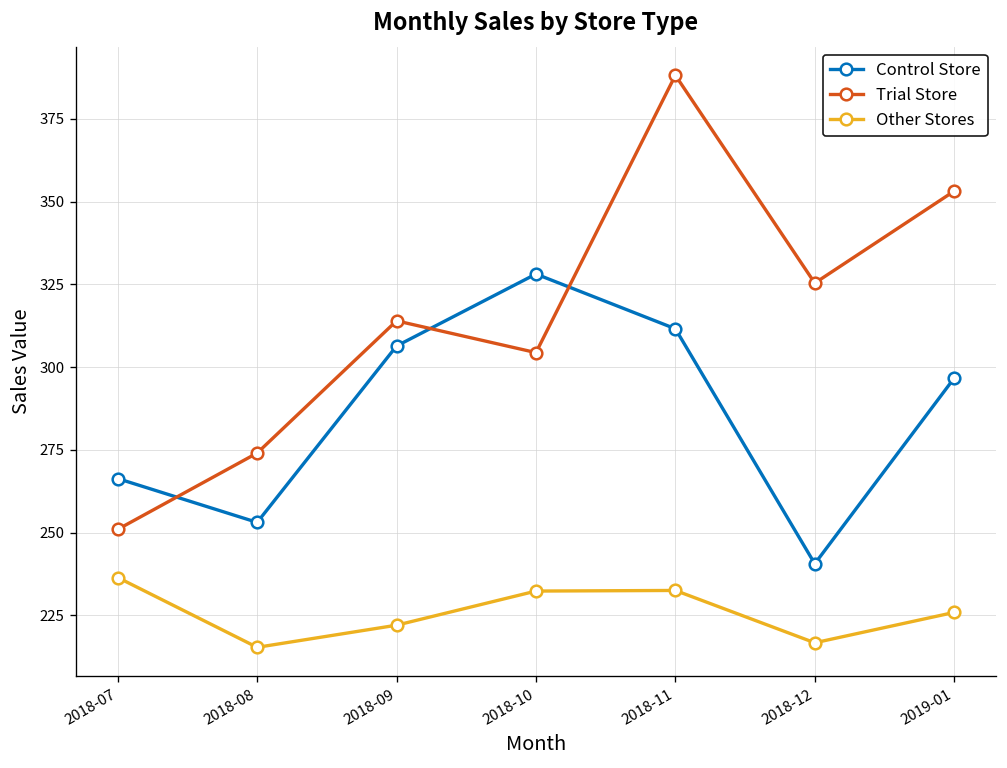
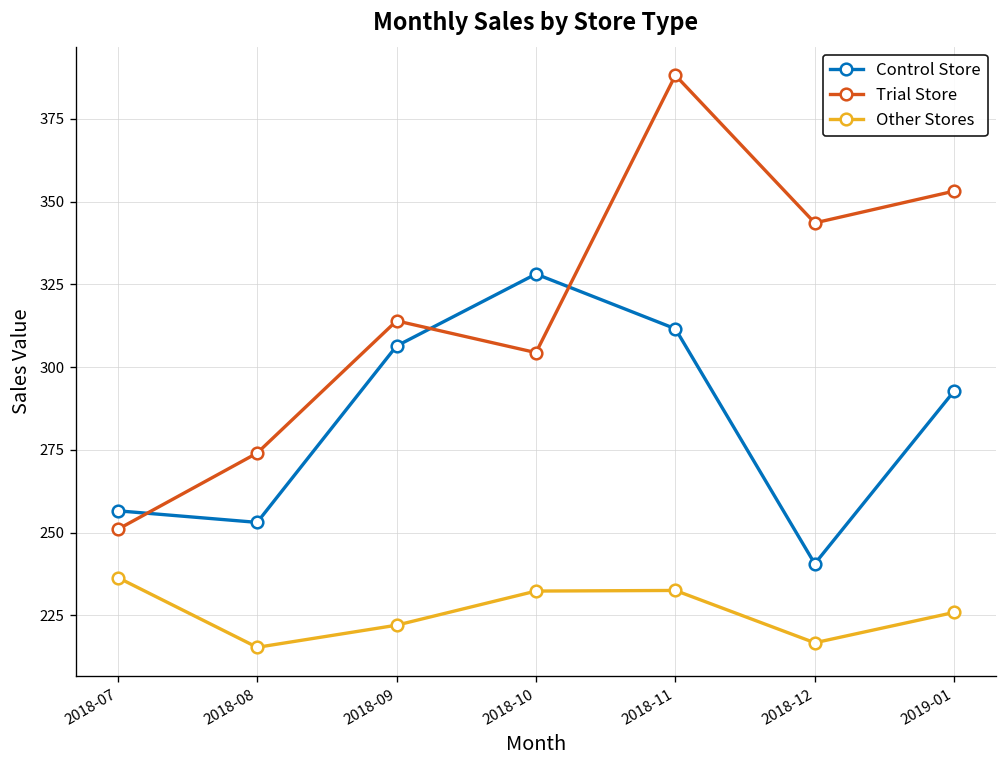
  {
    "Control Store": {
-     "2018-07": 266,
+     "2018-07": 257,
      "2018-08": 253,
      "2018-09": 306,
      "2018-10": 328,
      "2018-11": 312,
      "2018-12": 241,
-     "2019-01": 297
+     "2019-01": 293
    },
    "Trial Store": {
      "2018-07": 251,
      "2018-08": 274,
      "2018-09": 314,
      "2018-10": 304,
      "2018-11": 388,
-     "2018-12": 325,
+     "2018-12": 344,
      "2019-01": 353
    },
    "Other Stores": {
      "2018-07": 236,
      "2018-08": 215,
      "2018-09": 222,
      "2018-10": 232,
      "2018-11": 233,
      "2018-12": 217,
      "2019-01": 226
    }
  }
